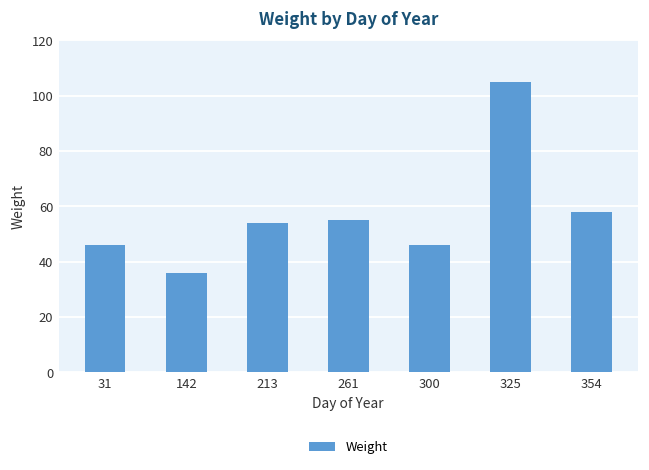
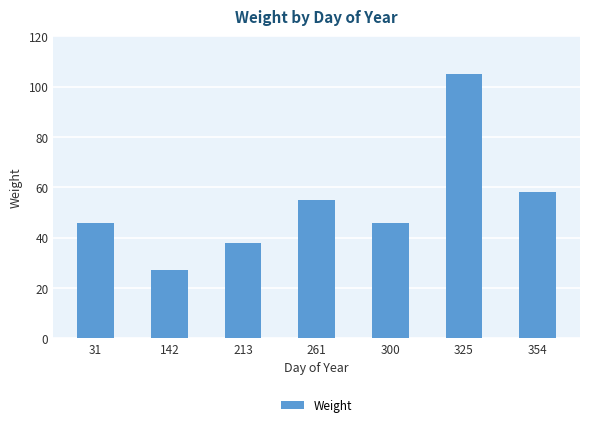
  {
    "31": 46,
-   "142": 36,
-   "213": 54,
+   "142": 27,
+   "213": 38,
    "261": 55,
    "300": 46,
    "325": 105,
    "354": 58
  }
